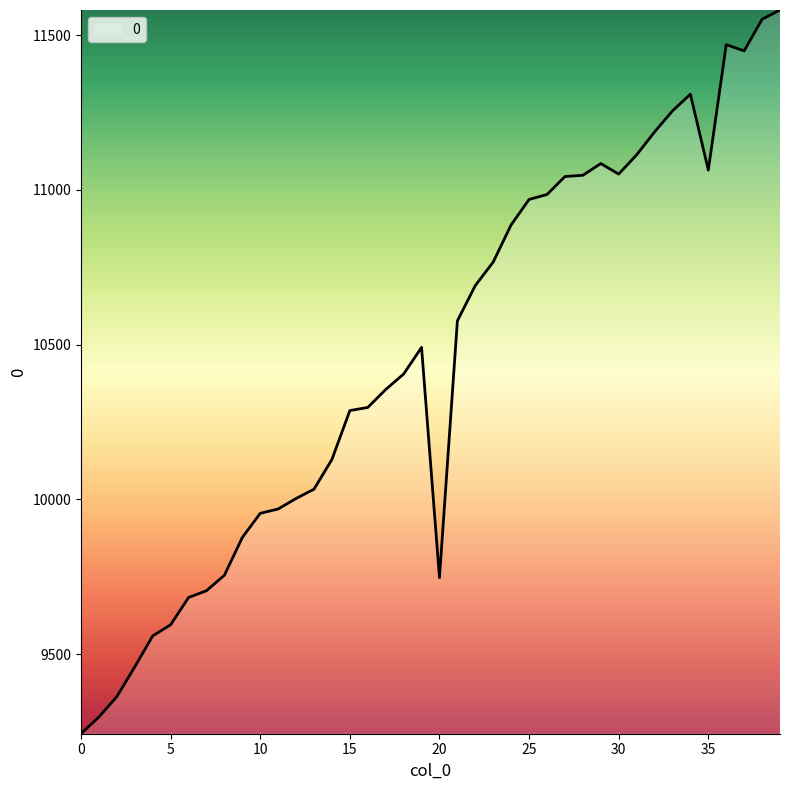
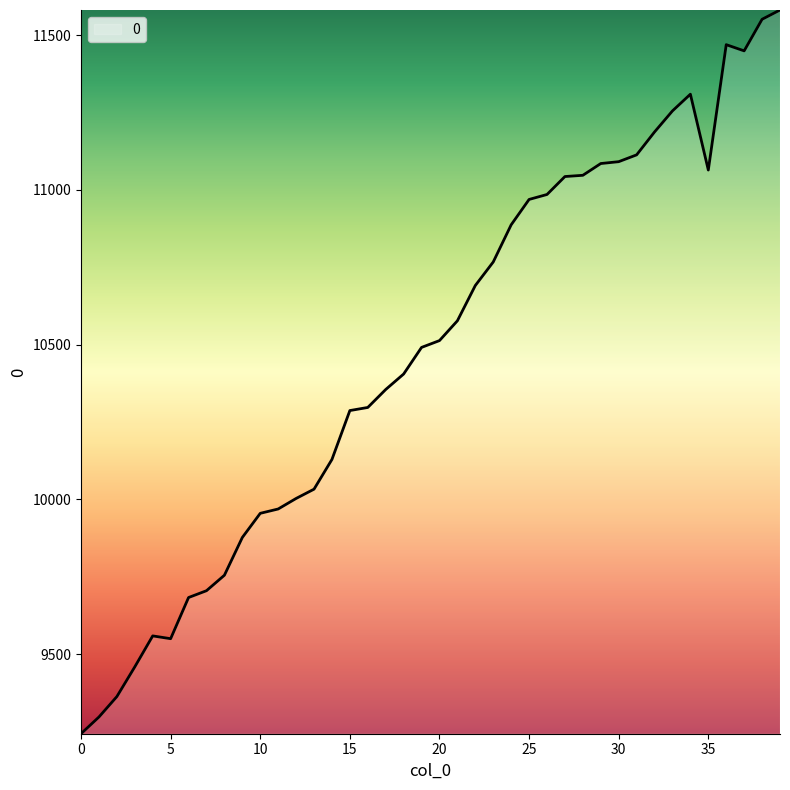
  {
    "0": 9240,
-   "5": 9600,
+   "5": 9550,
    "10": 9960,
    "15": 10290,
-   "20": 9750,
+   "20": 10510,
    "25": 10970,
-   "30": 11050,
+   "30": 11090,
    "35": 11060
  }
